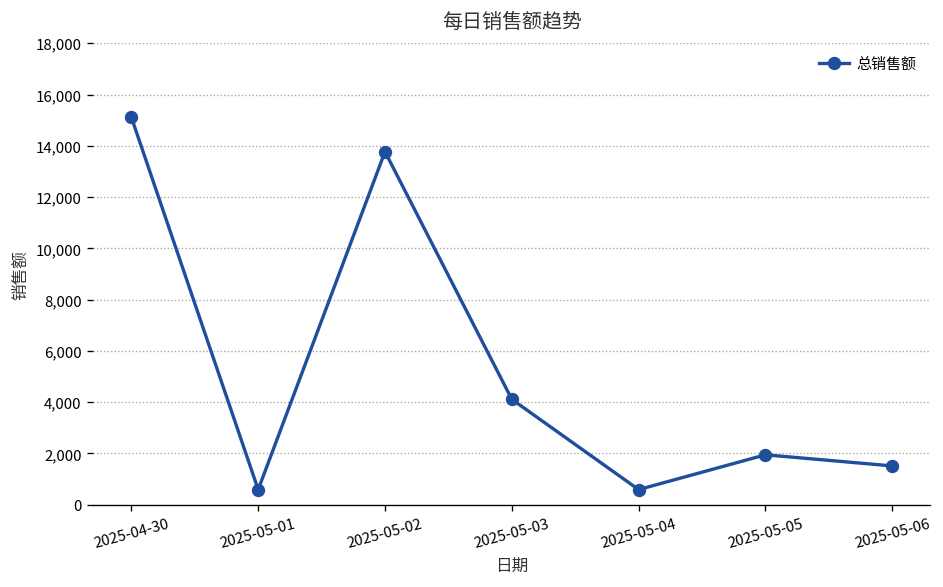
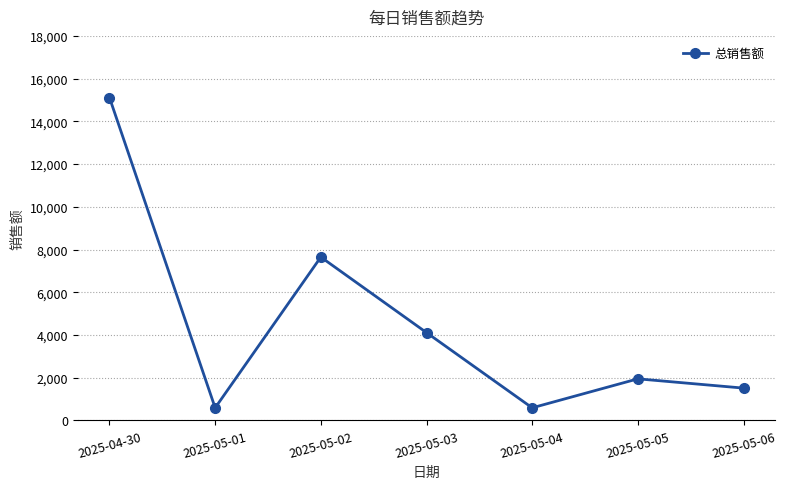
  {
    "2025-04-30": "15,100",
    "2025-05-01": "600",
-   "2025-05-02": "13,800",
+   "2025-05-02": "7,600",
    "2025-05-03": "4,100",
    "2025-05-04": "600",
    "2025-05-05": "1,900",
    "2025-05-06": "1,500"
  }
